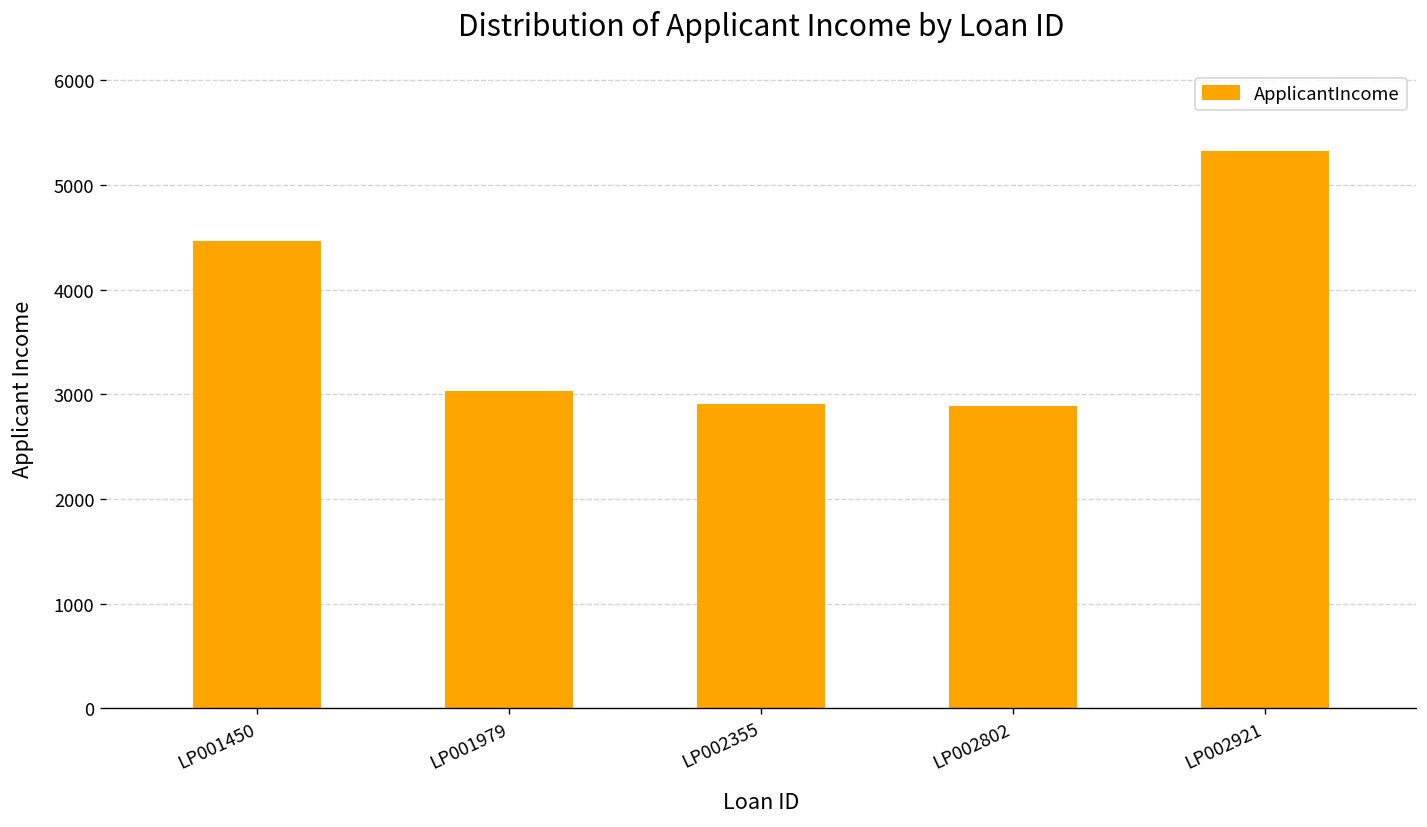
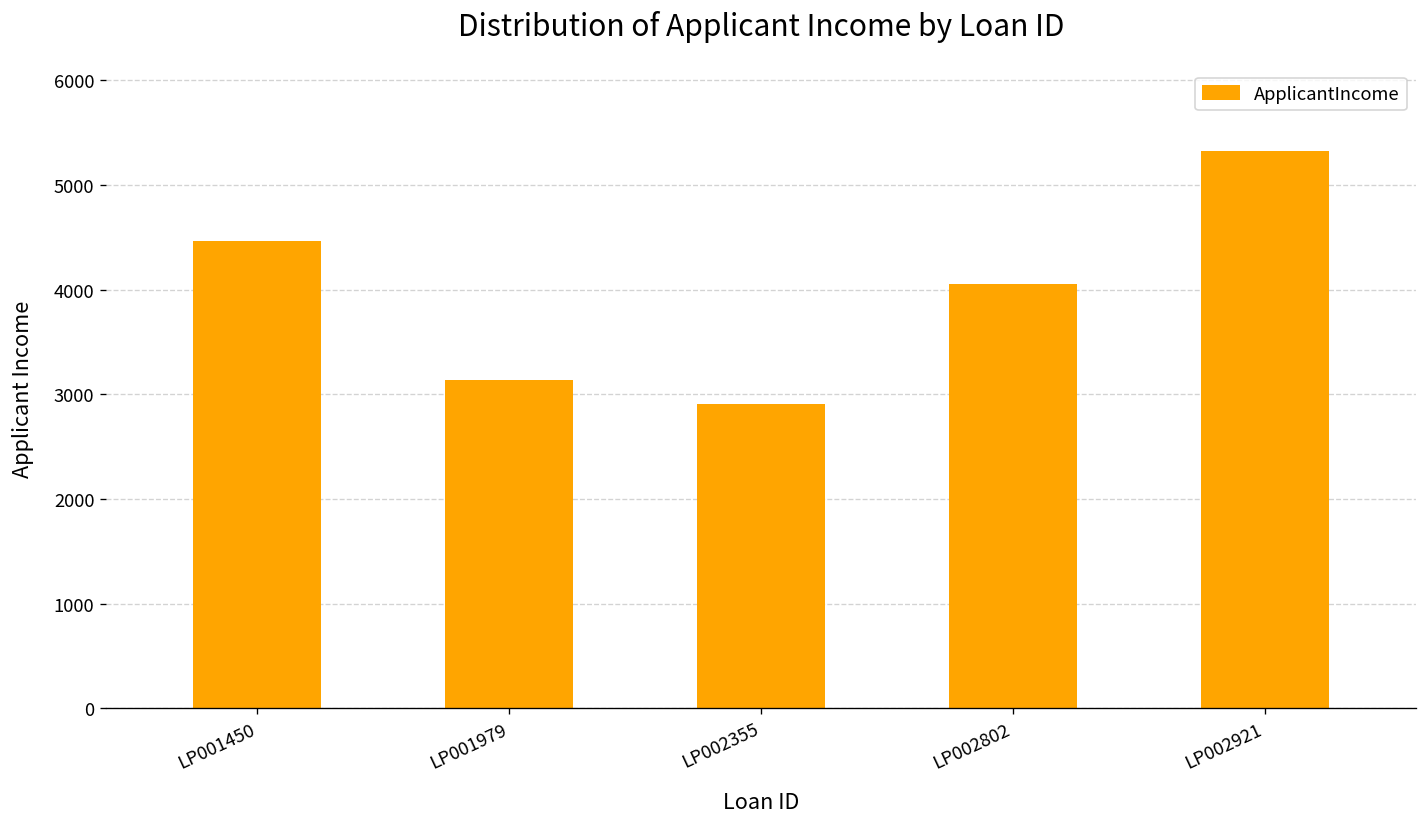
  {
    "LP001450": 4500,
-   "LP001979": 3000,
+   "LP001979": 3100,
    "LP002355": 2900,
-   "LP002802": 2900,
+   "LP002802": 4000,
    "LP002921": 5300
  }
